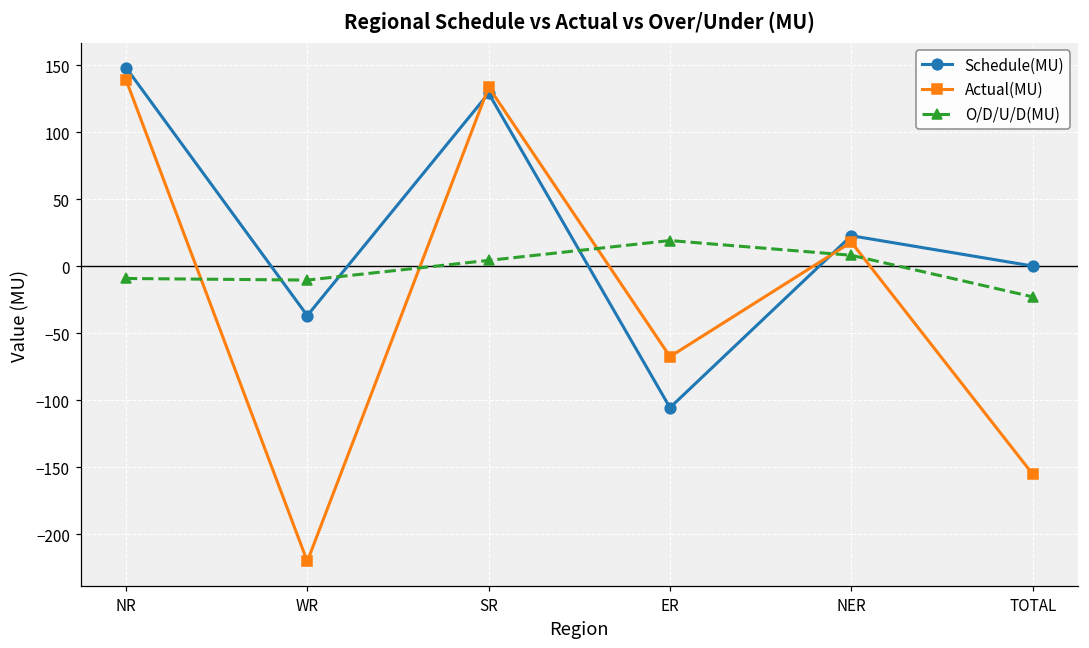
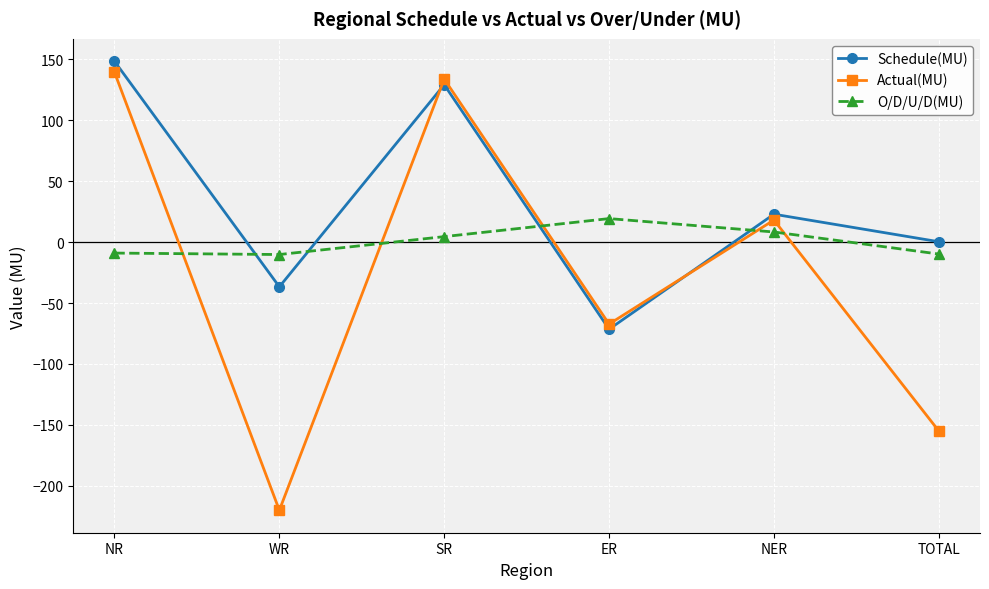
  {
    "Schedule(MU)": {
      "NR": 148,
      "WR": -37,
      "SR": 129,
-     "ER": -105,
+     "ER": -72,
      "NER": 23,
      "TOTAL": 0
    },
    "Actual(MU)": {
      "NR": 139,
      "WR": -220,
      "SR": 134,
      "ER": -67,
      "NER": 18,
      "TOTAL": -155
    },
    "O/D/U/D(MU)": {
      "NR": -9,
      "WR": -10,
      "SR": 5,
      "ER": 19,
      "NER": 8,
-     "TOTAL": -23
+     "TOTAL": -10
    }
  }
